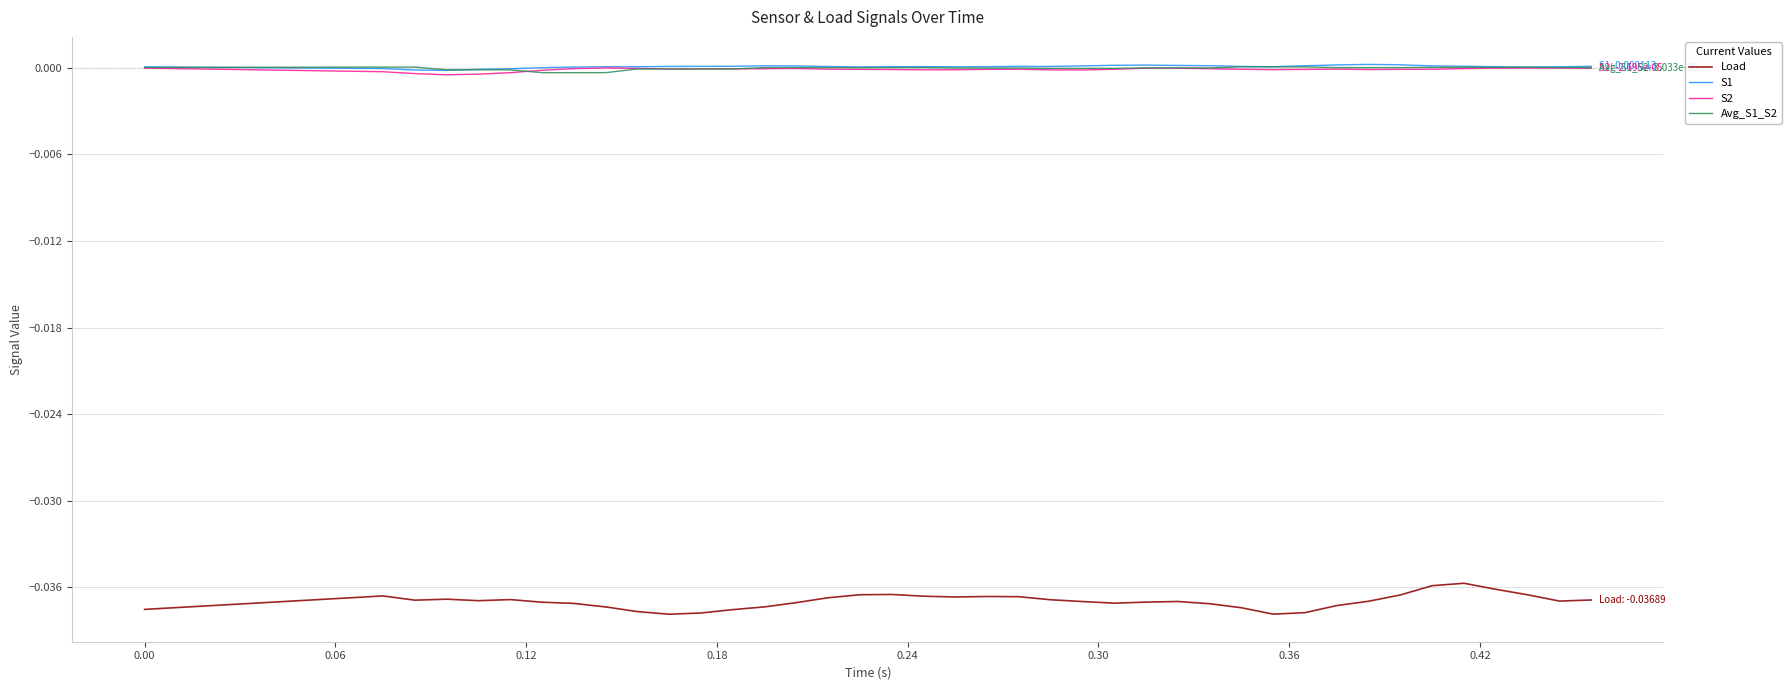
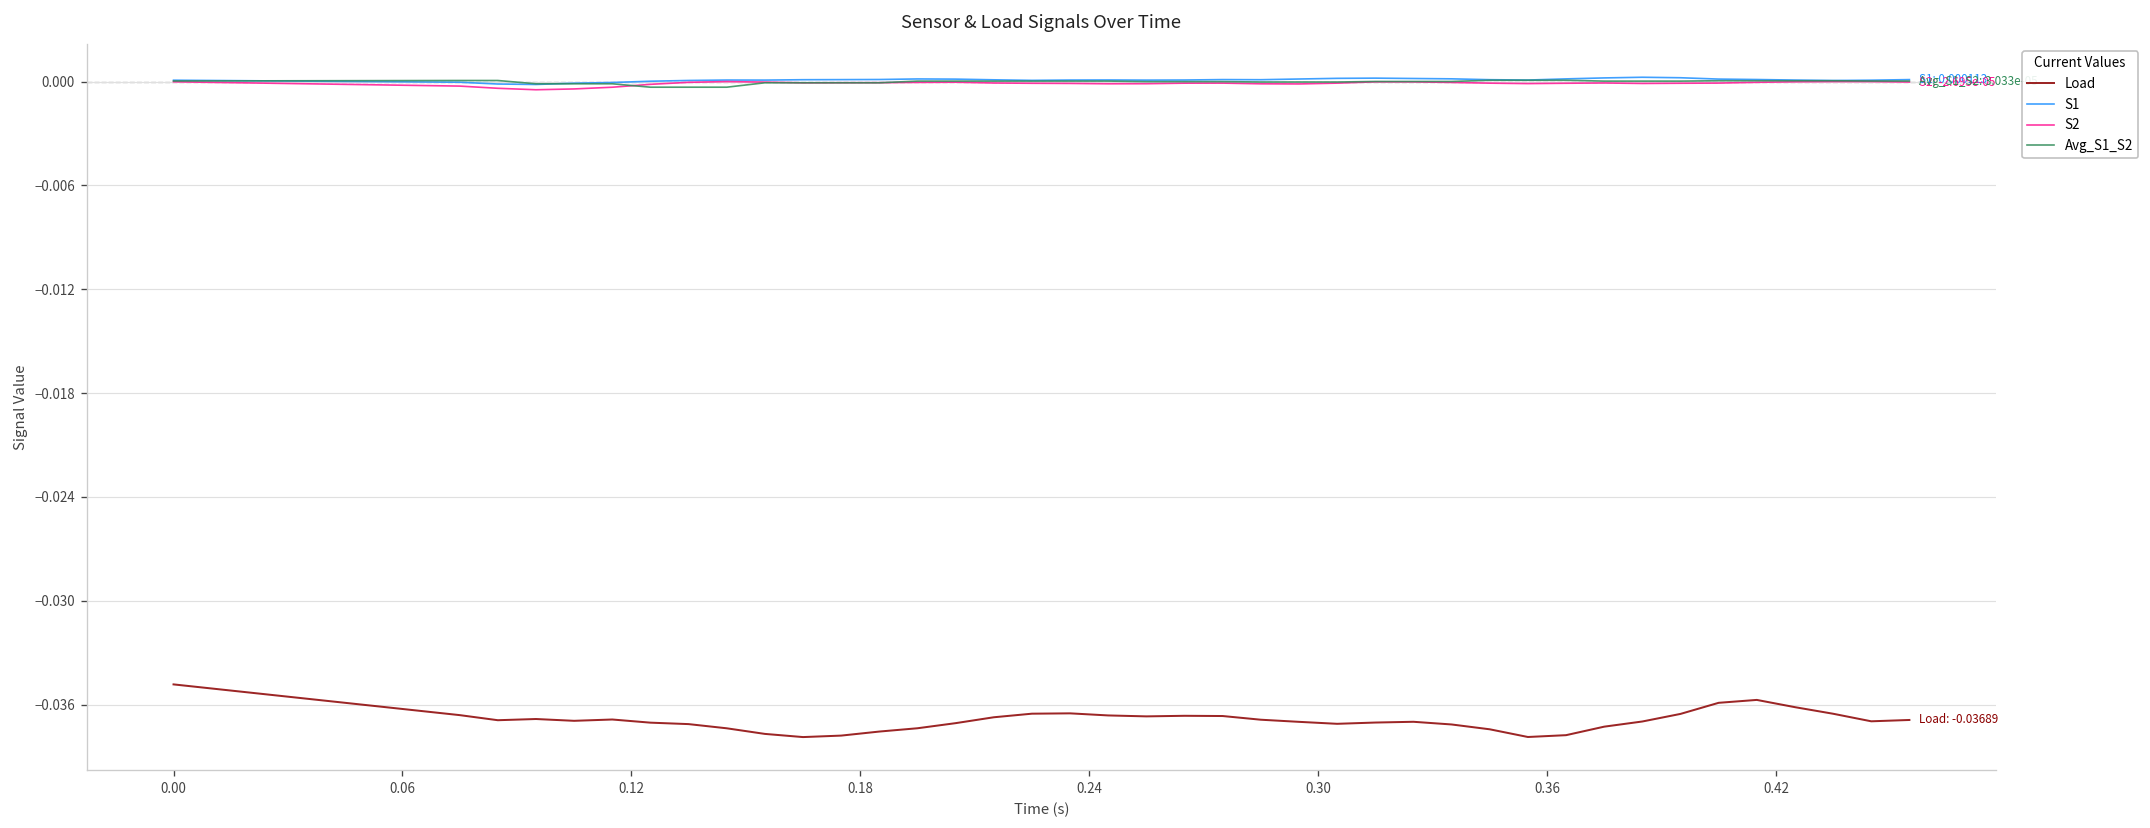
  {
    "Load": {
-     "0.00": -0.0375
+     "0.00": -0.0348
    }
  }
